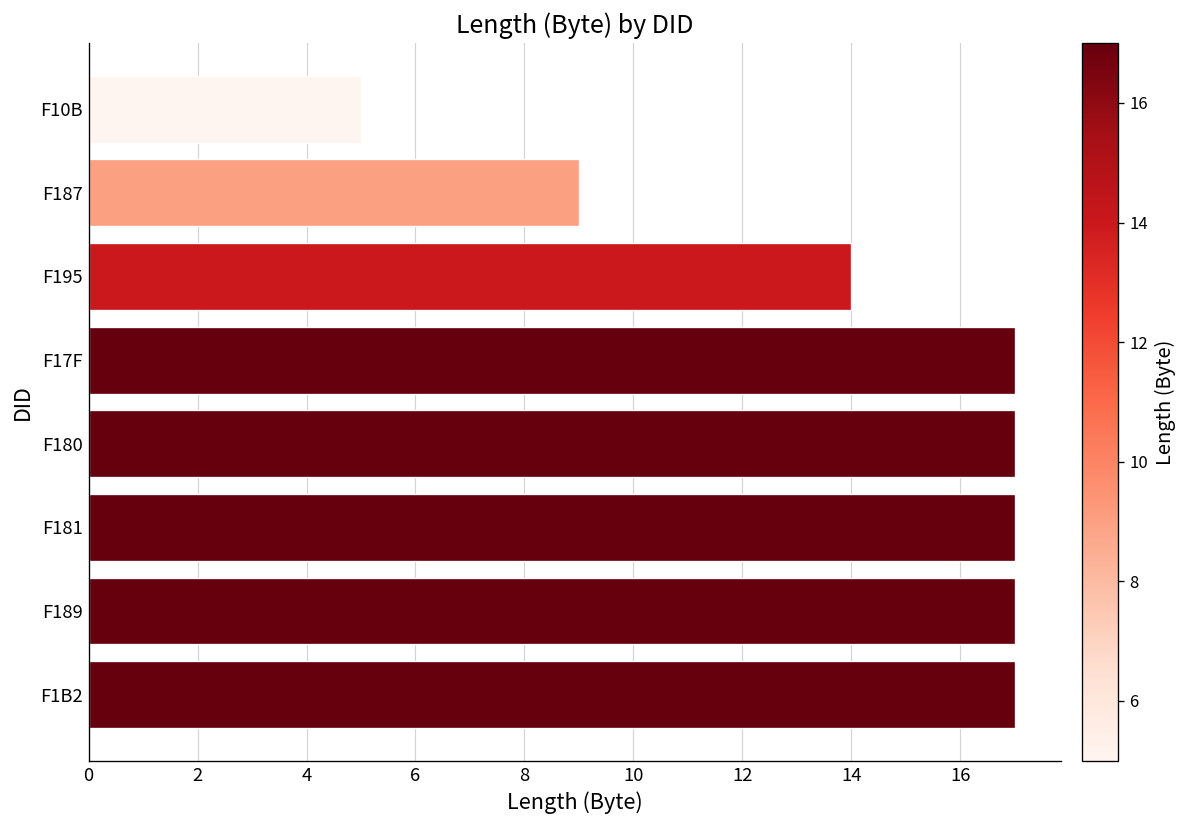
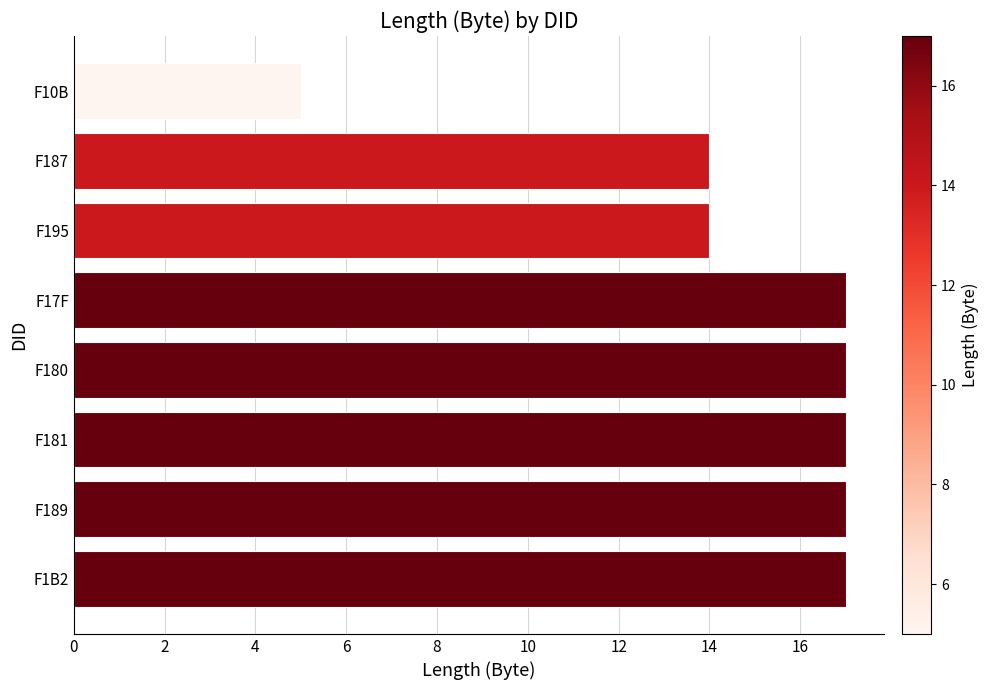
  {
    "F10B": 5,
-   "F187": 9,
+   "F187": 14,
    "F195": 14,
    "F17F": 17,
    "F180": 17,
    "F181": 17,
    "F189": 17,
    "F1B2": 17
  }
